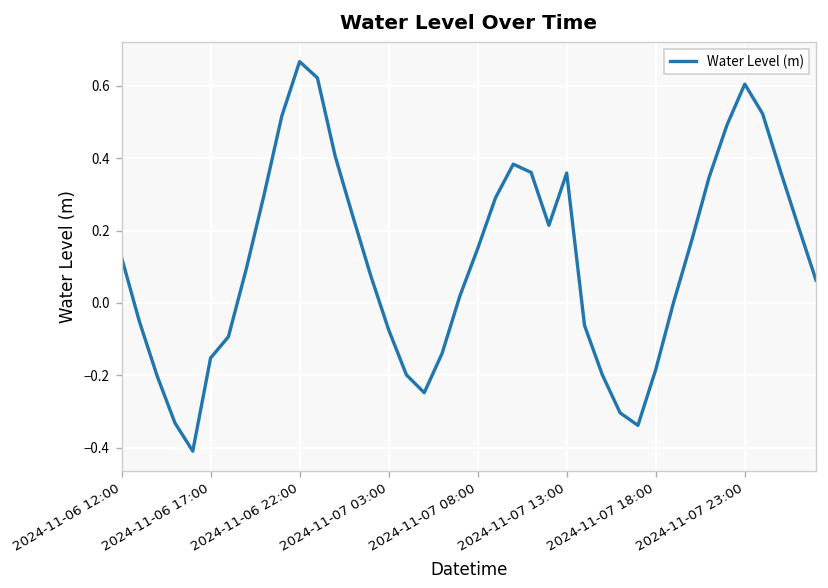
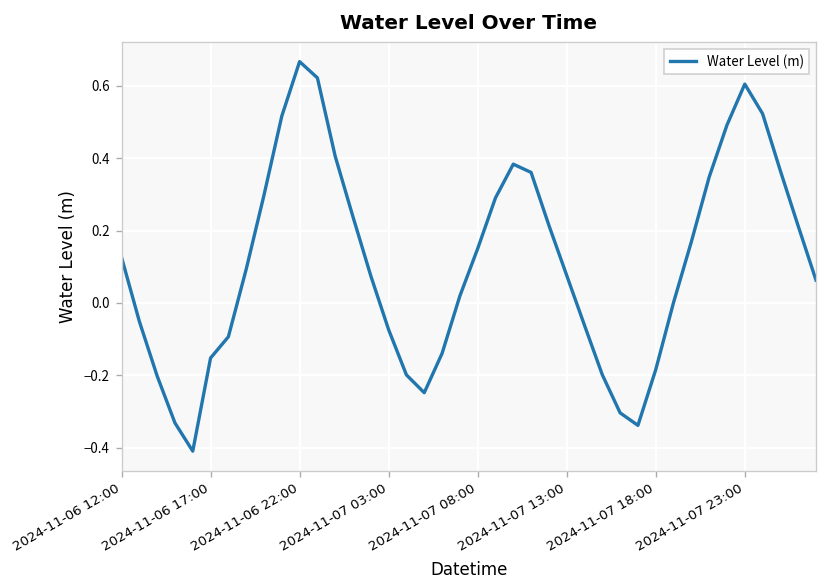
  {
    "2024-11-06 12:00": 0.13,
    "2024-11-06 17:00": -0.15,
    "2024-11-06 22:00": 0.67,
    "2024-11-07 03:00": -0.07,
    "2024-11-07 08:00": 0.15,
-   "2024-11-07 13:00": 0.36,
+   "2024-11-07 13:00": 0.08,
    "2024-11-07 18:00": -0.18,
    "2024-11-07 23:00": 0.60
  }
